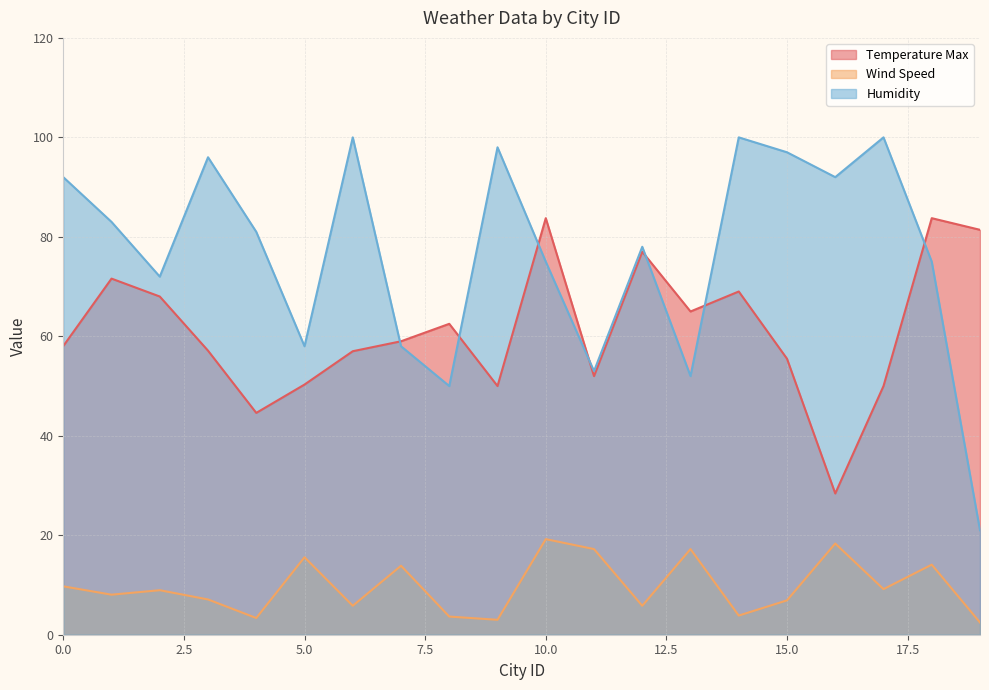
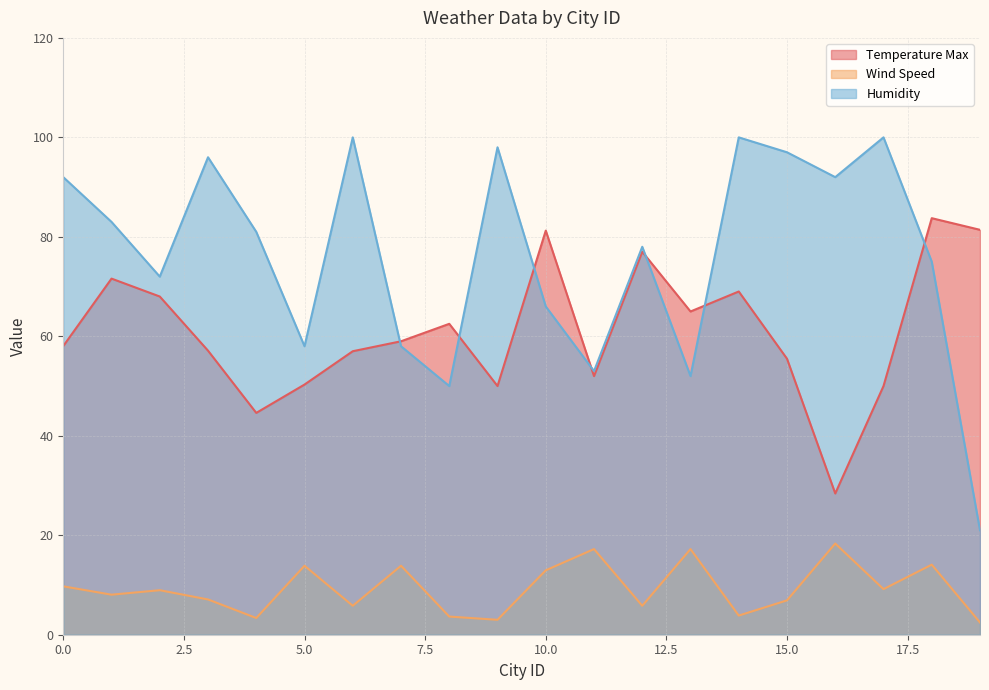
  {
    "Temperature Max": {
      "0.0": 58,
      "5.0": 50,
-     "10.0": 84,
+     "10.0": 81,
      "15.0": 55
    },
    "Wind Speed": {
      "0.0": 10,
-     "5.0": 16,
-     "10.0": 19,
+     "5.0": 14,
+     "10.0": 13,
      "15.0": 7
    },
    "Humidity": {
      "0.0": 92,
      "5.0": 58,
-     "10.0": 75,
+     "10.0": 66,
      "15.0": 97
    }
  }
